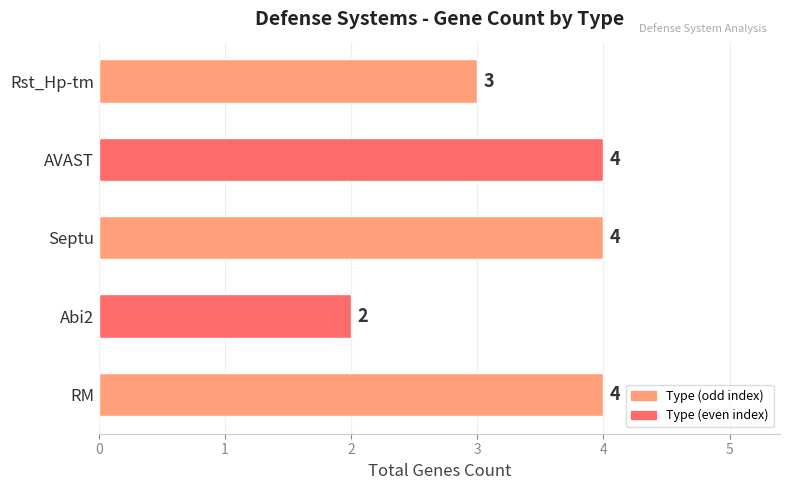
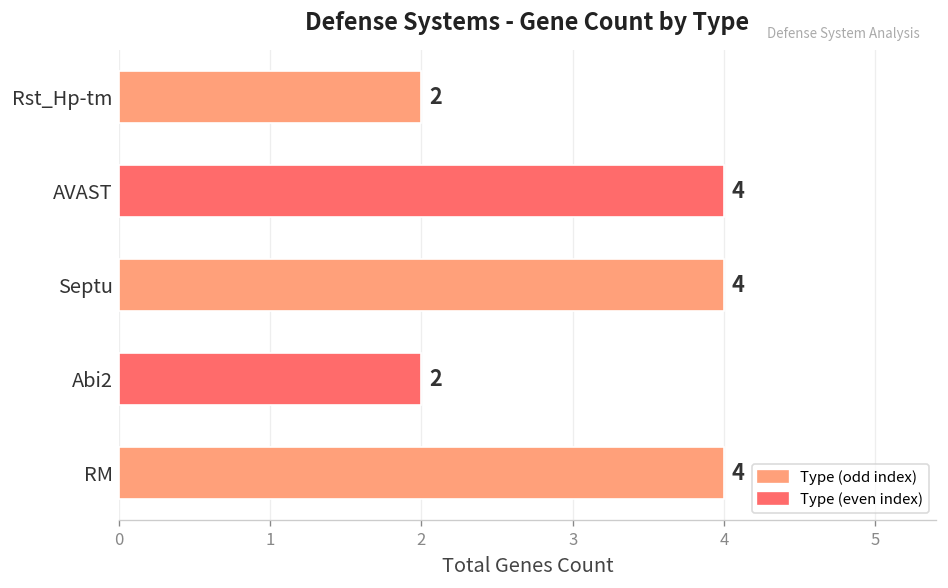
  {
-   "Rst_Hp-tm": 3,
+   "Rst_Hp-tm": 2,
    "AVAST": 4,
    "Septu": 4,
    "Abi2": 2,
    "RM": 4
  }
